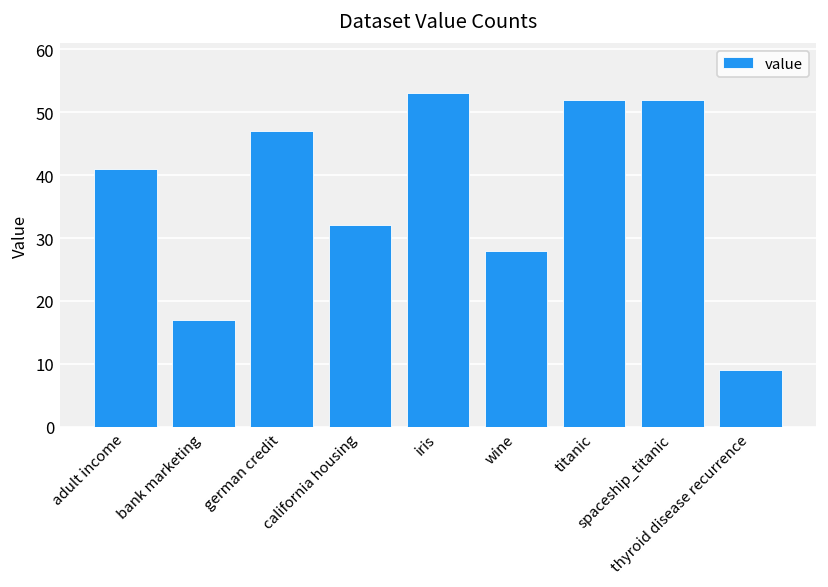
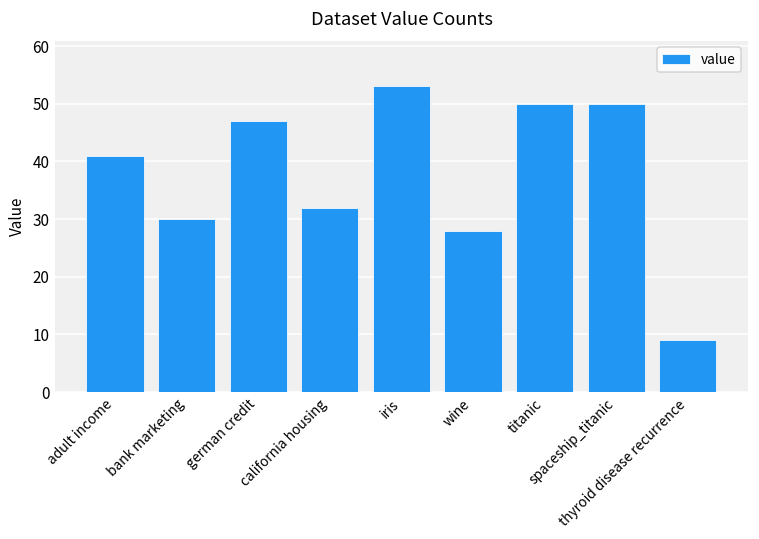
  {
    "adult income": 41,
-   "bank marketing": 17,
+   "bank marketing": 30,
    "german credit": 47,
    "california housing": 32,
    "iris": 53,
    "wine": 28,
-   "titanic": 52,
-   "spaceship_titanic": 52,
+   "titanic": 50,
+   "spaceship_titanic": 50,
    "thyroid disease recurrence": 9
  }
